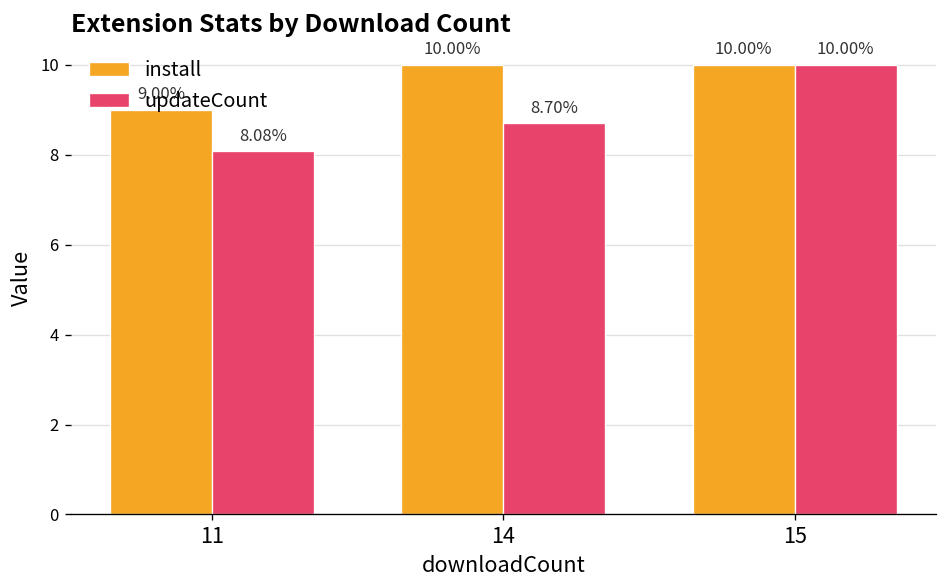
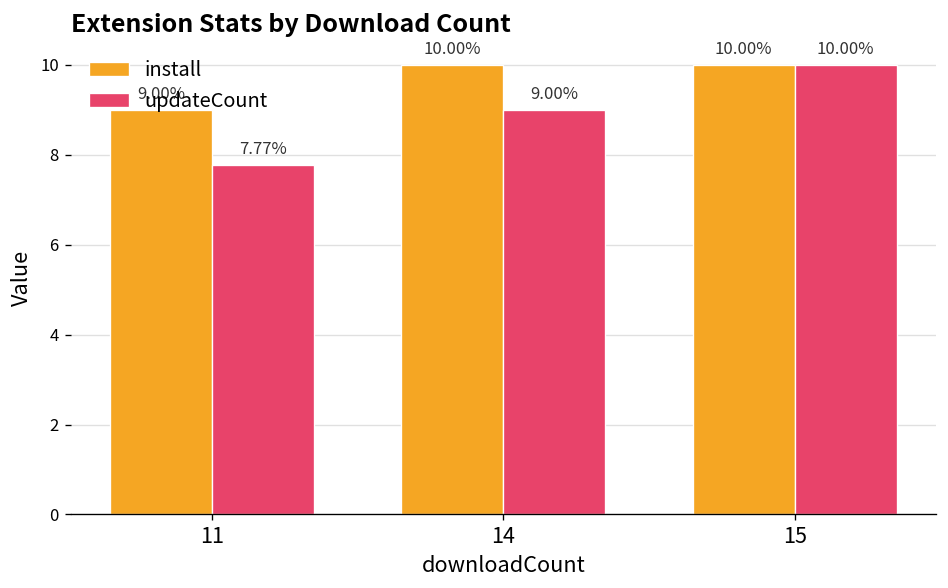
  {
    "install": {
      "11": "9.00%",
      "14": "10.00%",
      "15": "10.00%"
    },
    "updateCount": {
-     "11": "8.08%",
-     "14": "8.70%",
+     "11": "7.77%",
+     "14": "9.00%",
      "15": "10.00%"
    }
  }
